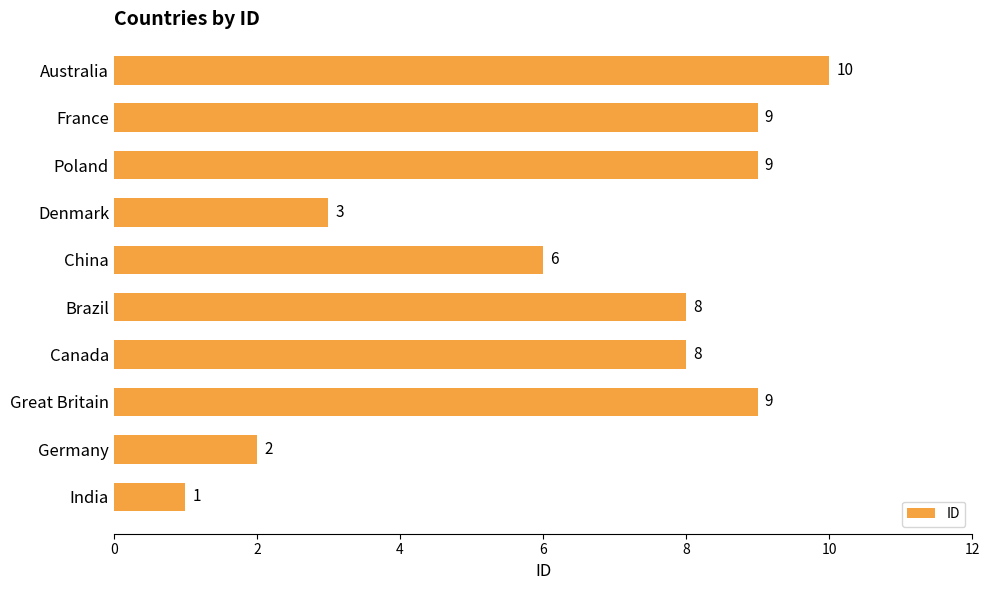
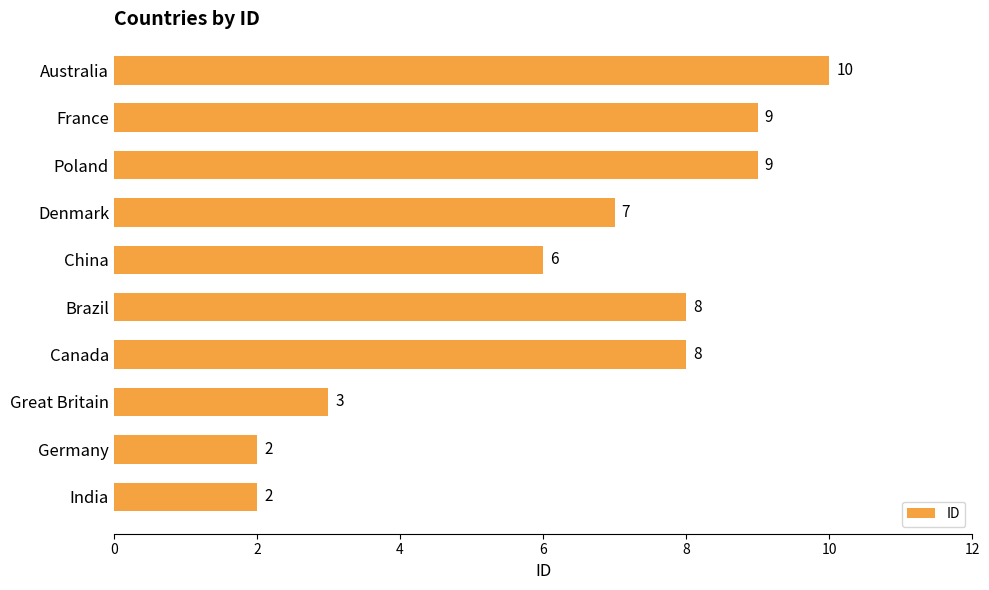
  {
    "Australia": 10,
    "France": 9,
    "Poland": 9,
-   "Denmark": 3,
+   "Denmark": 7,
    "China": 6,
    "Brazil": 8,
    "Canada": 8,
-   "Great Britain": 9,
+   "Great Britain": 3,
    "Germany": 2,
-   "India": 1
+   "India": 2
  }
